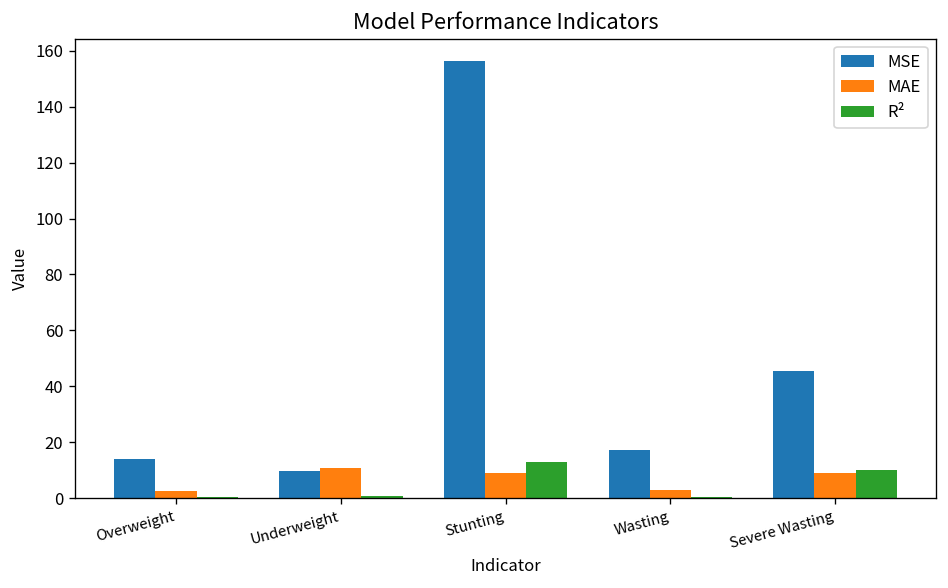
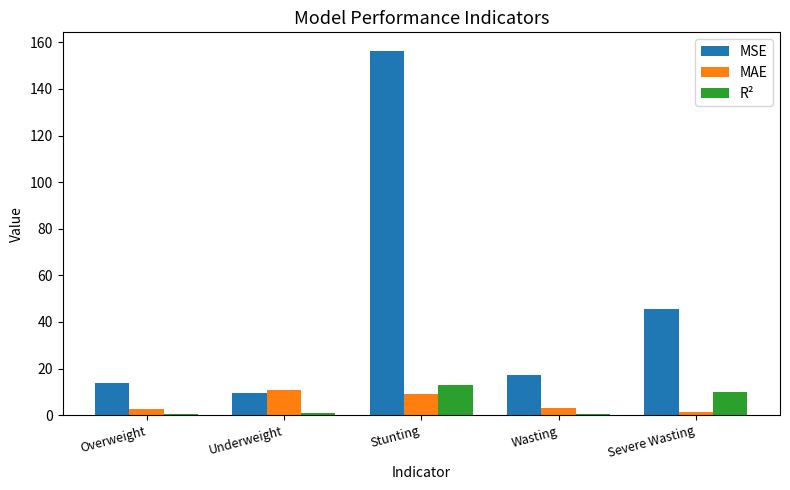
  {
    "MSE": {
      "Overweight": 14,
      "Underweight": 10,
      "Stunting": 156,
      "Wasting": 17,
      "Severe Wasting": 46
    },
    "MAE": {
      "Overweight": 3,
      "Underweight": 11,
      "Stunting": 9,
      "Wasting": 3,
-     "Severe Wasting": 9
+     "Severe Wasting": 1
    },
    "R²": {
      "Stunting": 13,
      "Severe Wasting": 10
    }
  }
